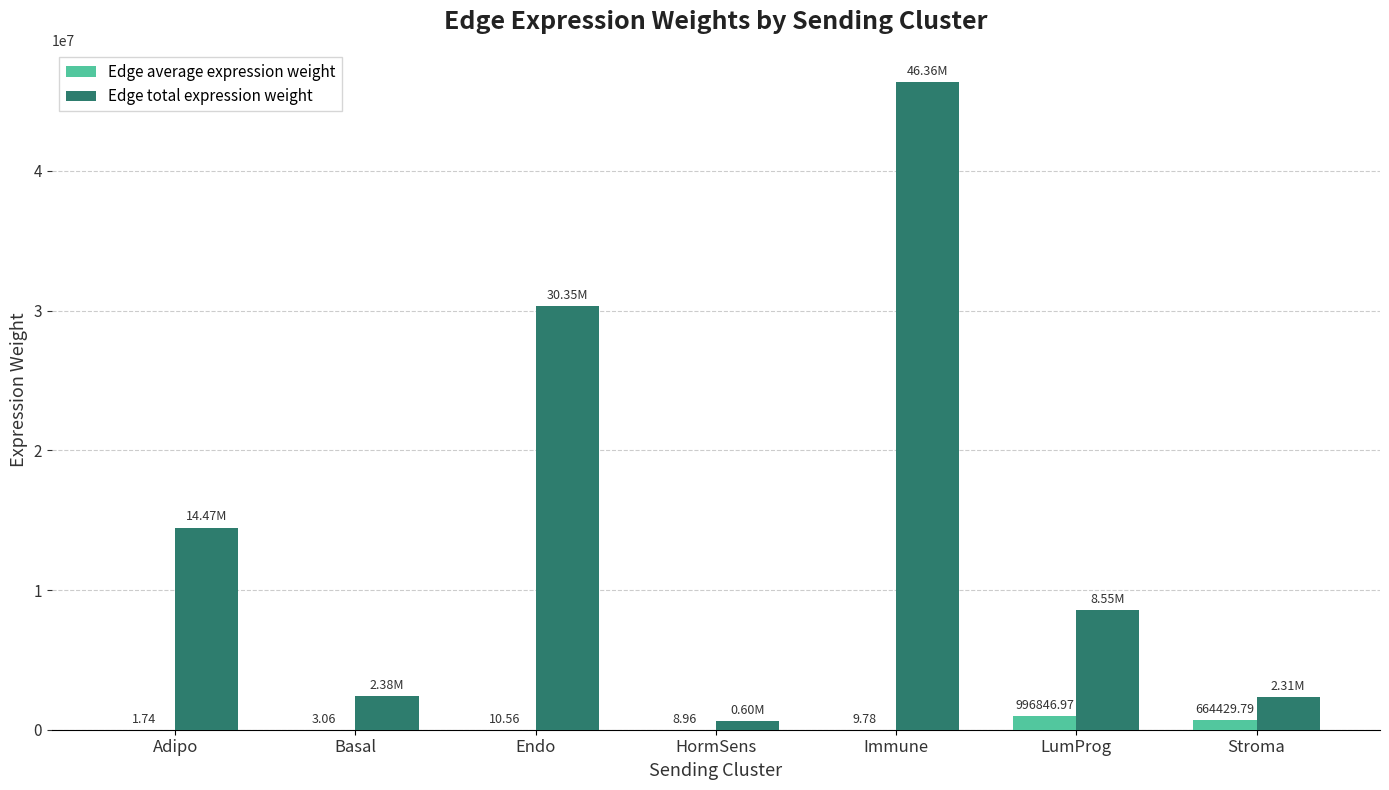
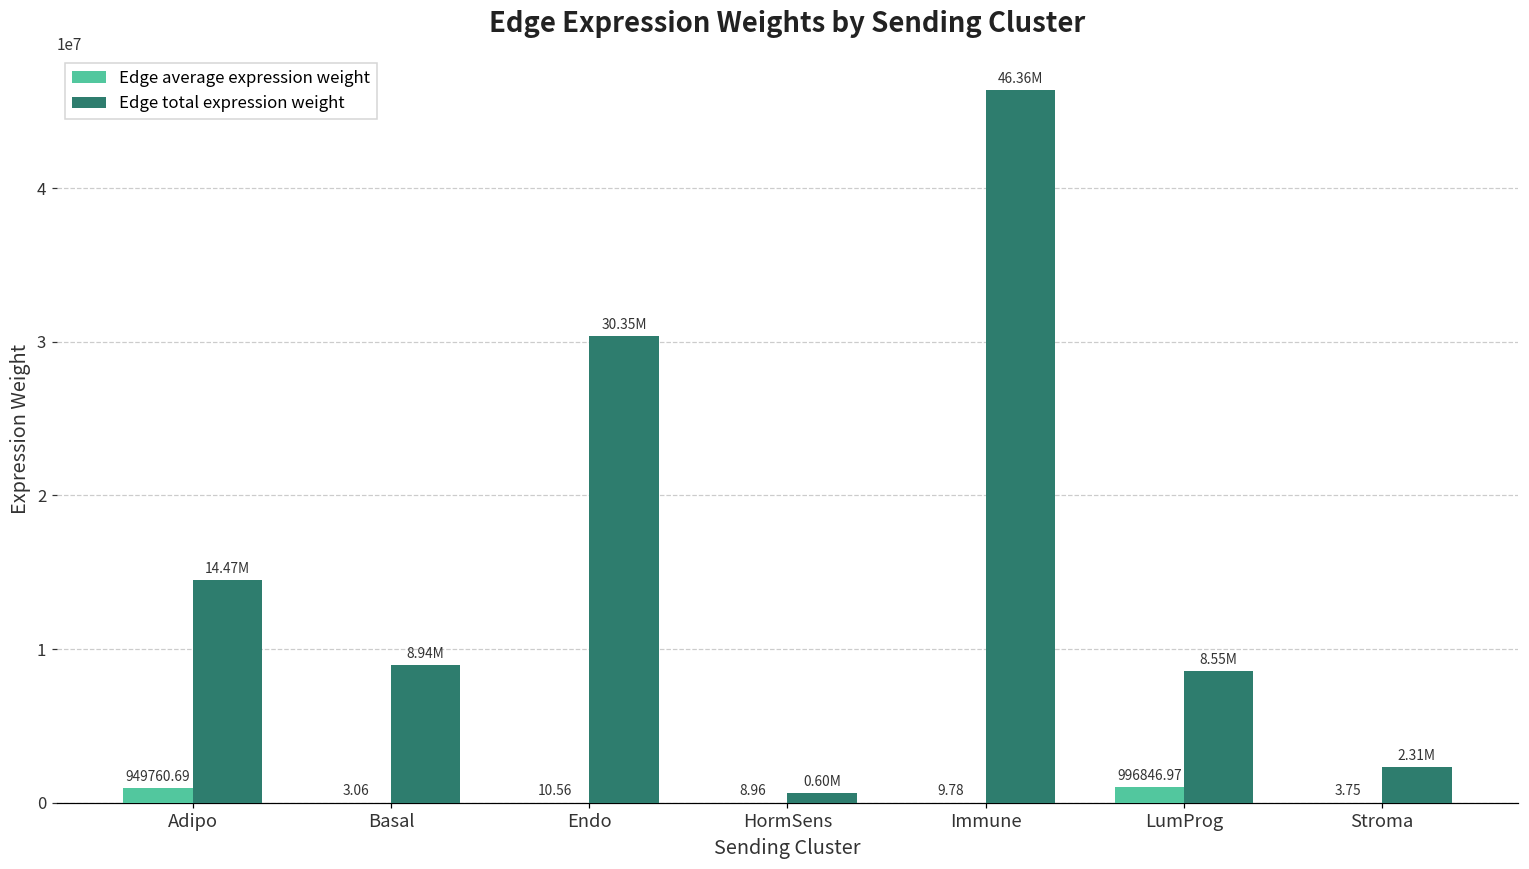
  {
    "Edge average expression weight": {
-     "Adipo": "1.74",
+     "Adipo": "949760.69",
      "Basal": "3.06",
      "Endo": "10.56",
      "HormSens": "8.96",
      "Immune": "9.78",
      "LumProg": "996846.97",
-     "Stroma": "664429.79"
+     "Stroma": "3.75"
    },
    "Edge total expression weight": {
      "Adipo": "14.47M",
-     "Basal": "2.38M",
+     "Basal": "8.94M",
      "Endo": "30.35M",
      "HormSens": "0.60M",
      "Immune": "46.36M",
      "LumProg": "8.55M",
      "Stroma": "2.31M"
    }
  }
